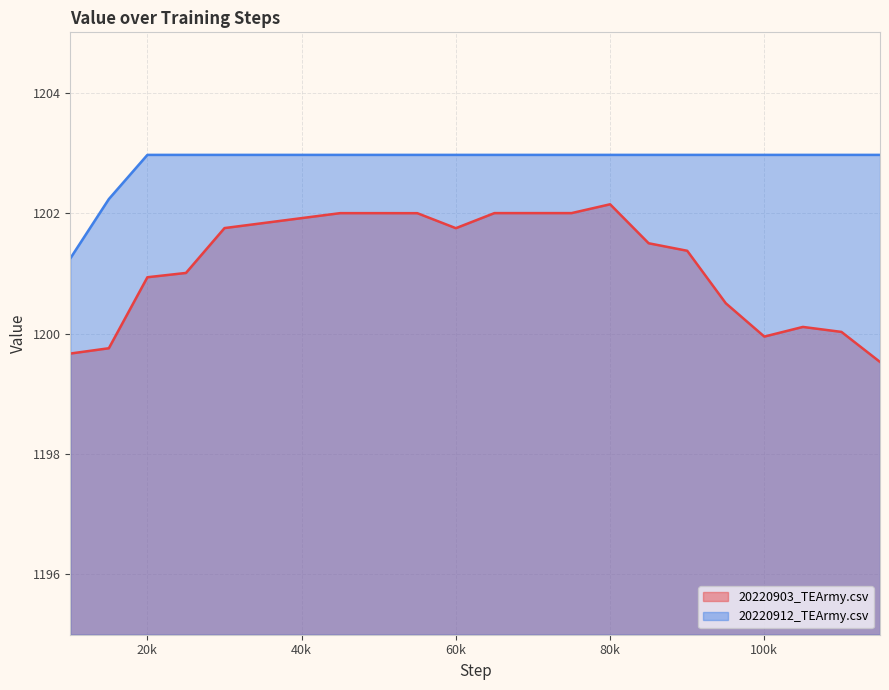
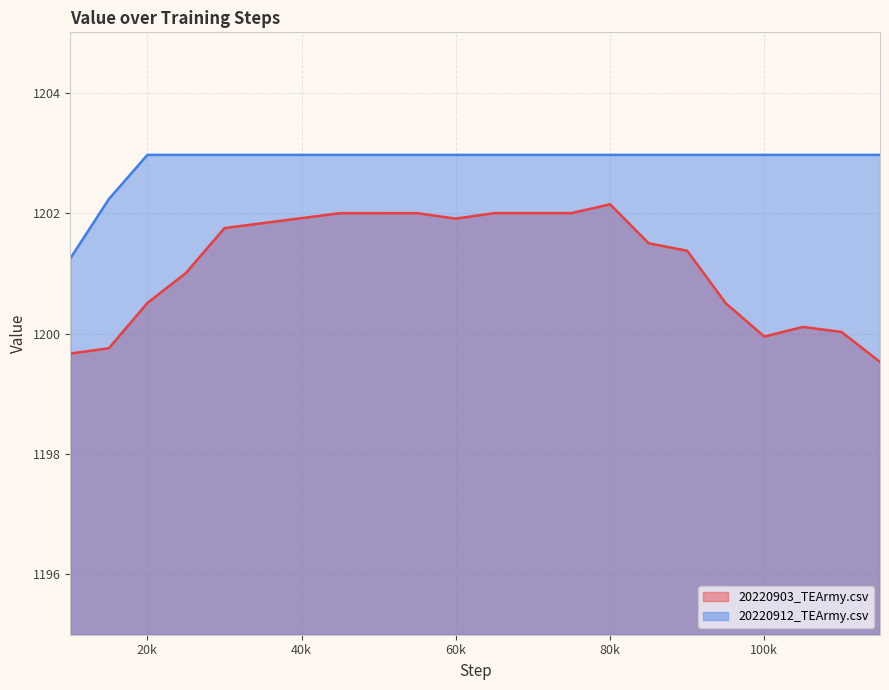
  {
    "20220903_TEArmy.csv": {
-     "20k": 1200.9,
-     "60k": 1201.7,
+     "20k": 1200.5,
+     "60k": 1201.9,
      "80k": 1202.1,
      "100k": 1199.9
    },
    "20220912_TEArmy.csv": {
      "20k": 1203.0,
      "60k": 1203.0,
      "80k": 1203.0,
      "100k": 1203.0
    }
  }
